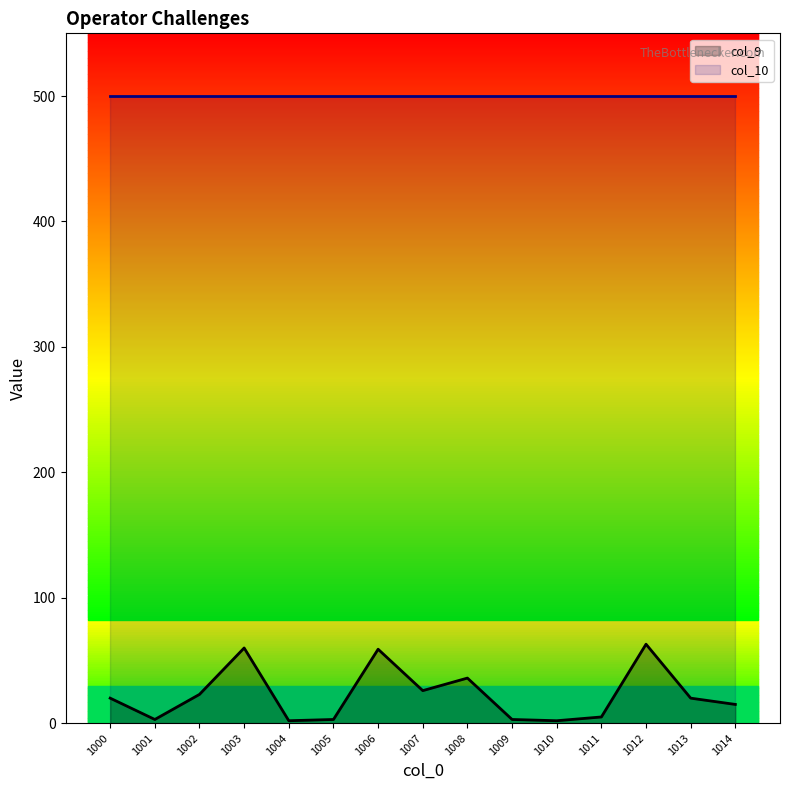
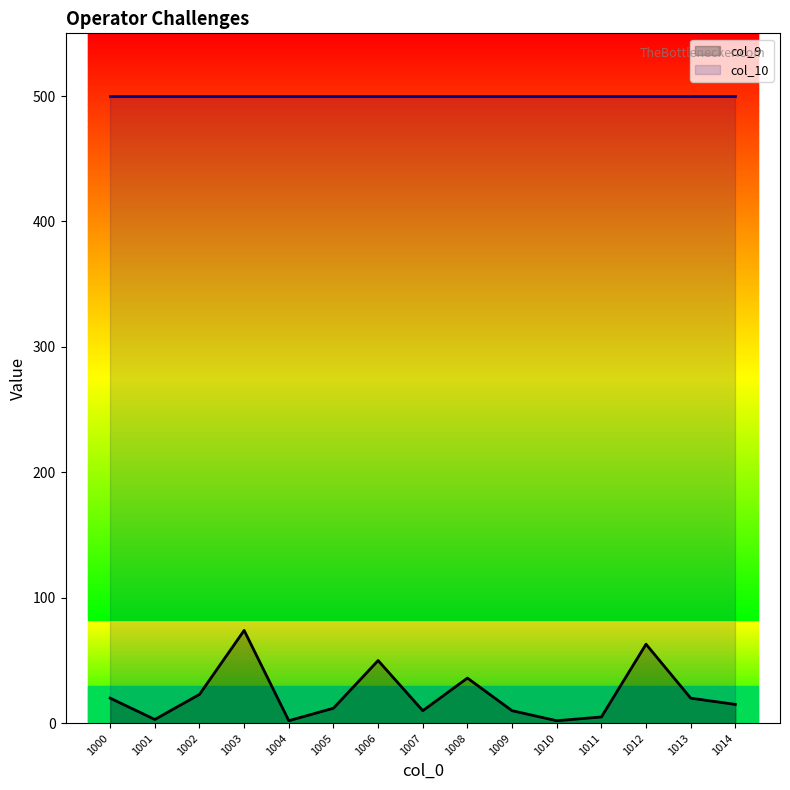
  {
    "col_9": {
      "1000": 20,
      "1001": 3,
      "1002": 23,
-     "1003": 60,
+     "1003": 74,
      "1004": 2,
-     "1005": 3,
-     "1006": 59,
-     "1007": 26,
+     "1005": 12,
+     "1006": 50,
+     "1007": 10,
      "1008": 36,
-     "1009": 3,
+     "1009": 10,
      "1010": 2,
      "1011": 5,
      "1012": 63,
      "1013": 20,
      "1014": 15
    },
    "col_10": {
      "1000": 500,
      "1001": 500,
      "1002": 500,
      "1003": 500,
      "1004": 500,
      "1005": 500,
      "1006": 500,
      "1007": 500,
      "1008": 500,
      "1009": 500,
      "1010": 500,
      "1011": 500,
      "1012": 500,
      "1013": 500,
      "1014": 500
    }
  }
